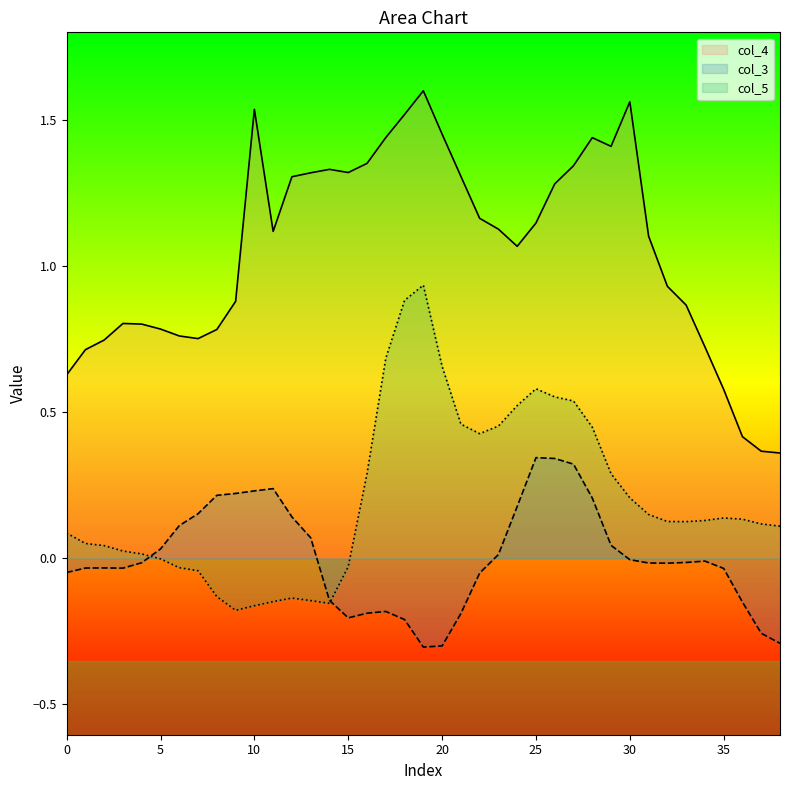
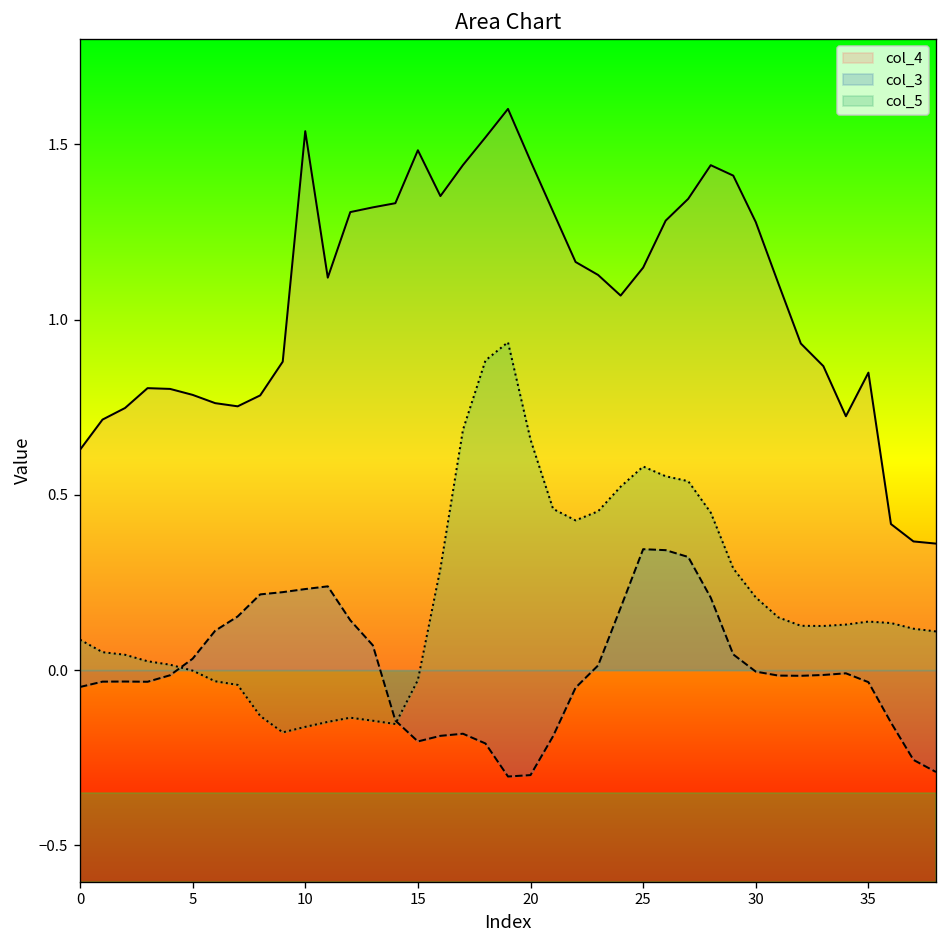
  {
    "col_4": {
      "0": 0.63,
      "5": 0.79,
      "10": 1.54,
-     "15": 1.32,
+     "15": 1.48,
      "20": 1.45,
      "25": 1.15,
-     "30": 1.56,
-     "35": 0.58
+     "30": 1.28,
+     "35": 0.85
    }
  }
